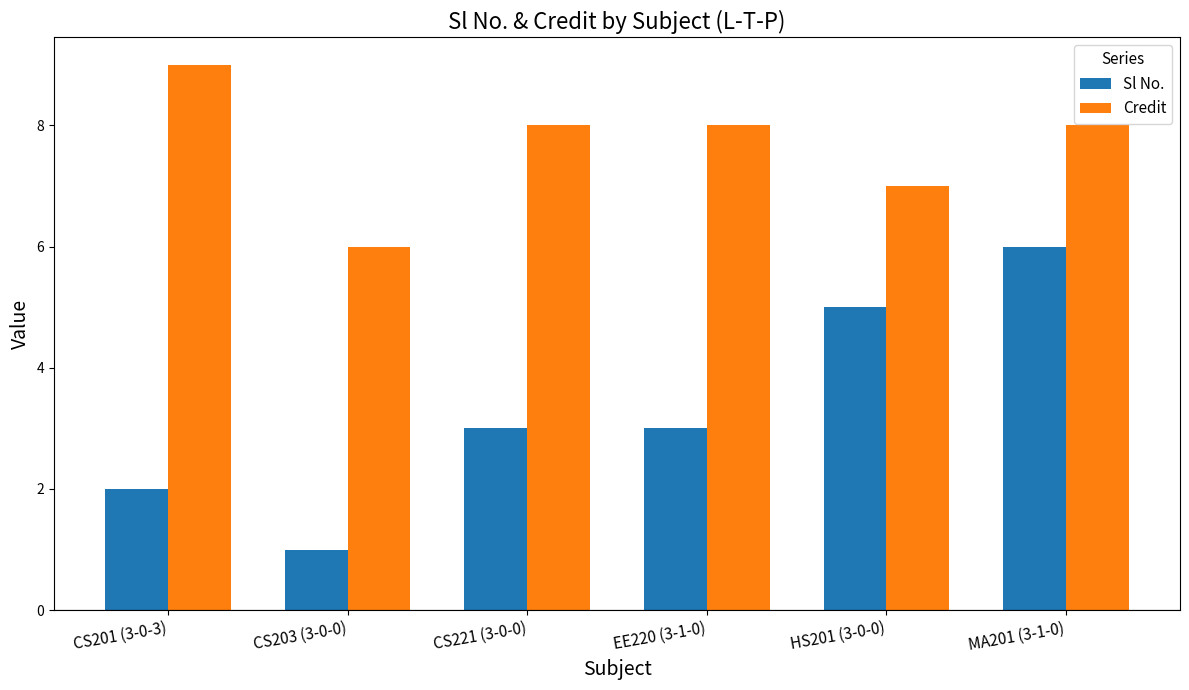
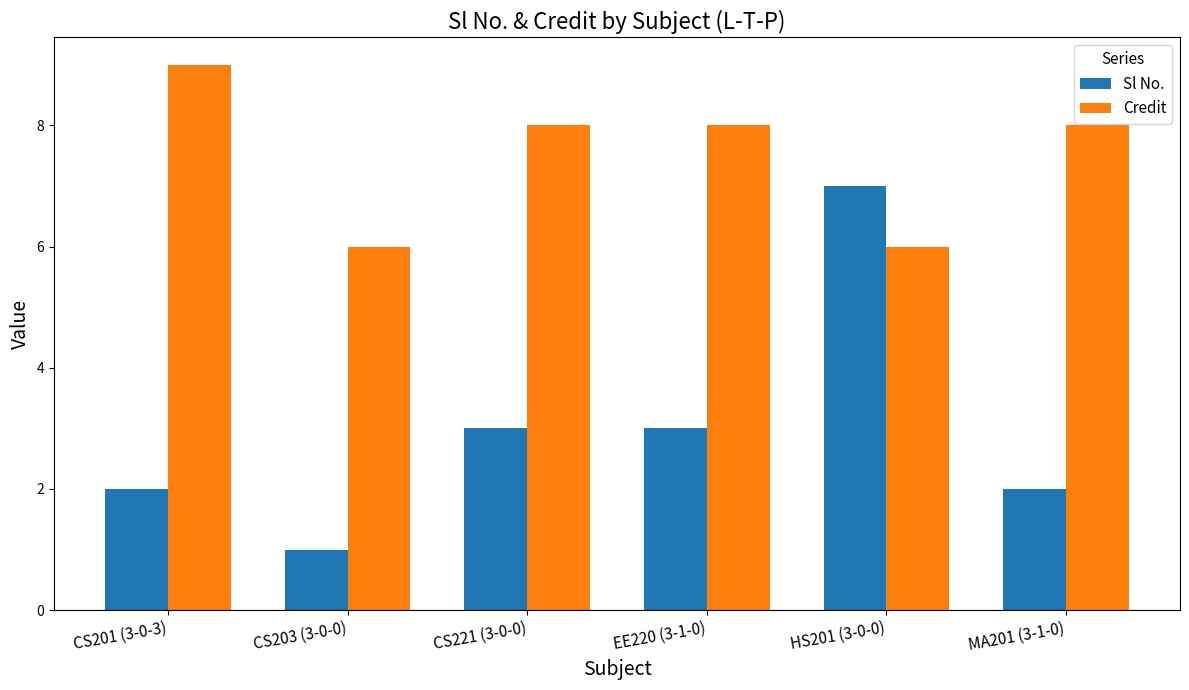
  {
    "Sl No.": {
      "CS201 (3-0-3)": 2,
      "CS203 (3-0-0)": 1,
      "CS221 (3-0-0)": 3,
      "EE220 (3-1-0)": 3,
-     "HS201 (3-0-0)": 5,
-     "MA201 (3-1-0)": 6
+     "HS201 (3-0-0)": 7,
+     "MA201 (3-1-0)": 2
    },
    "Credit": {
      "CS201 (3-0-3)": 9,
      "CS203 (3-0-0)": 6,
      "CS221 (3-0-0)": 8,
      "EE220 (3-1-0)": 8,
-     "HS201 (3-0-0)": 7,
+     "HS201 (3-0-0)": 6,
      "MA201 (3-1-0)": 8
    }
  }
